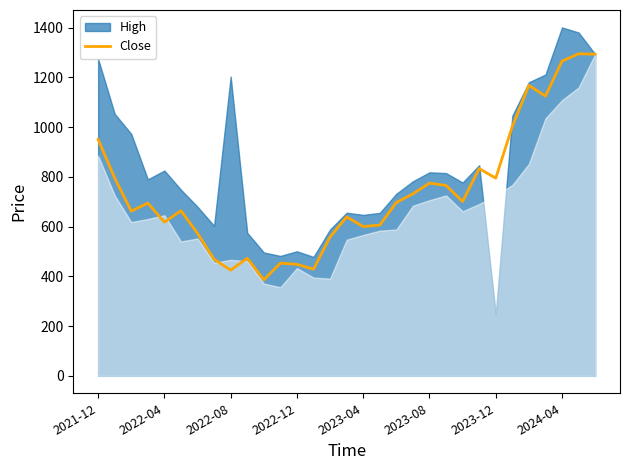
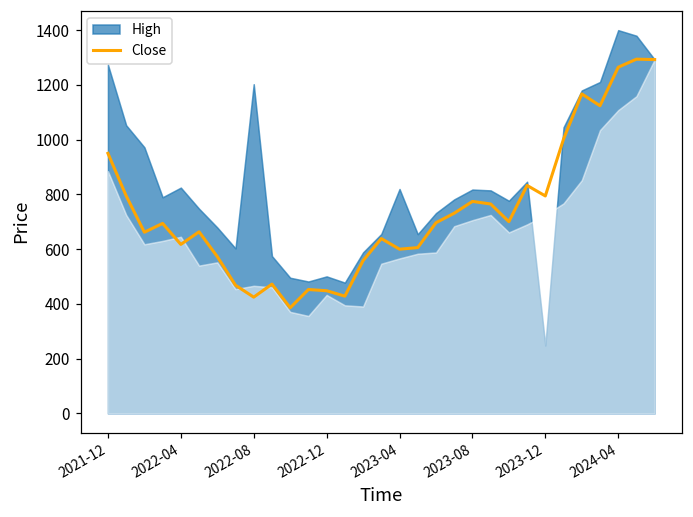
  {
    "High": {
      "2021-12": 1270,
      "2022-04": 830,
      "2022-08": 1200,
      "2022-12": 500,
-     "2023-04": 650,
+     "2023-04": 820,
      "2023-08": 820,
      "2024-04": 1400
    },
    "Close": {
      "2021-12": 950,
      "2022-04": 620,
      "2022-08": 420,
      "2022-12": 450,
      "2023-04": 600,
      "2023-08": 770,
      "2023-12": 790,
      "2024-04": 1260
    }
  }
